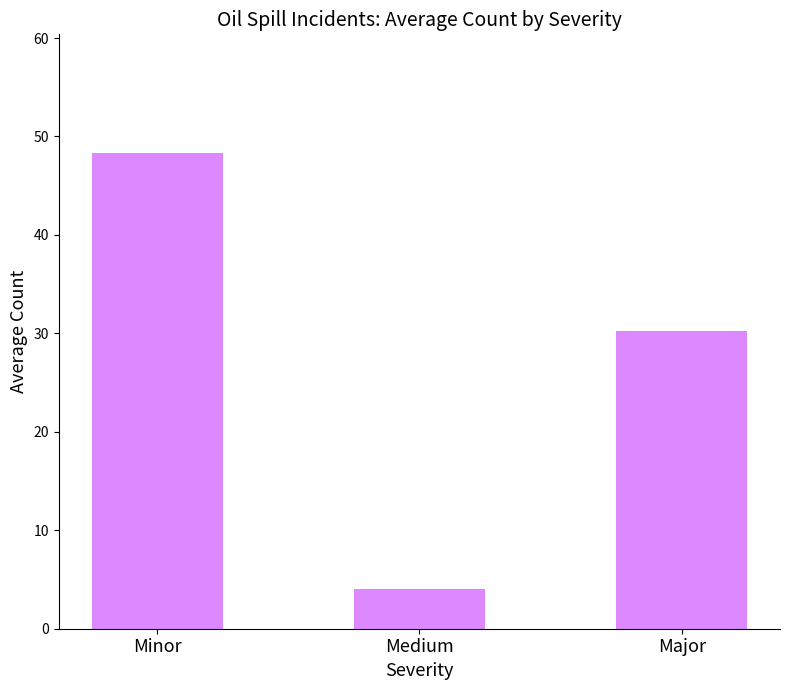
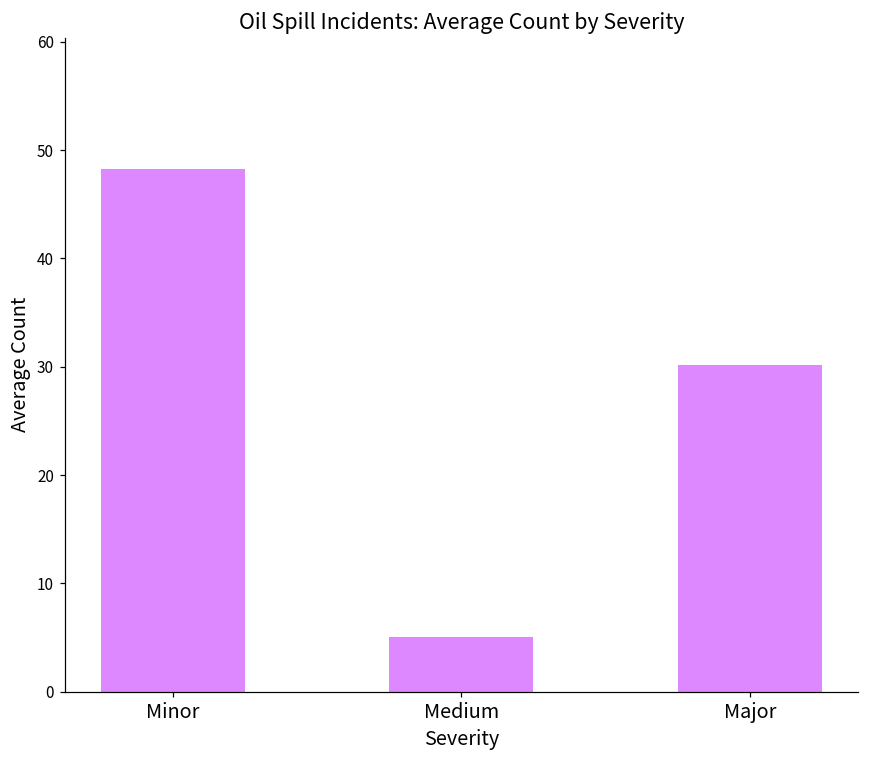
  {
    "Minor": 48,
-   "Medium": 4,
+   "Medium": 5,
    "Major": 30
  }
